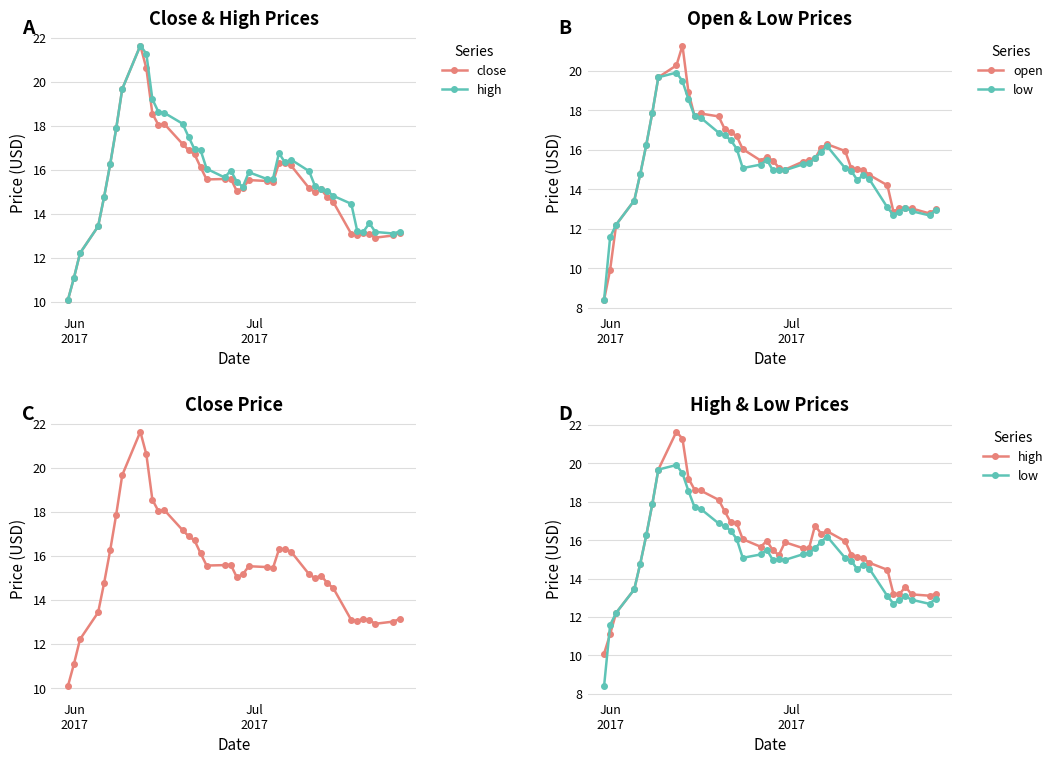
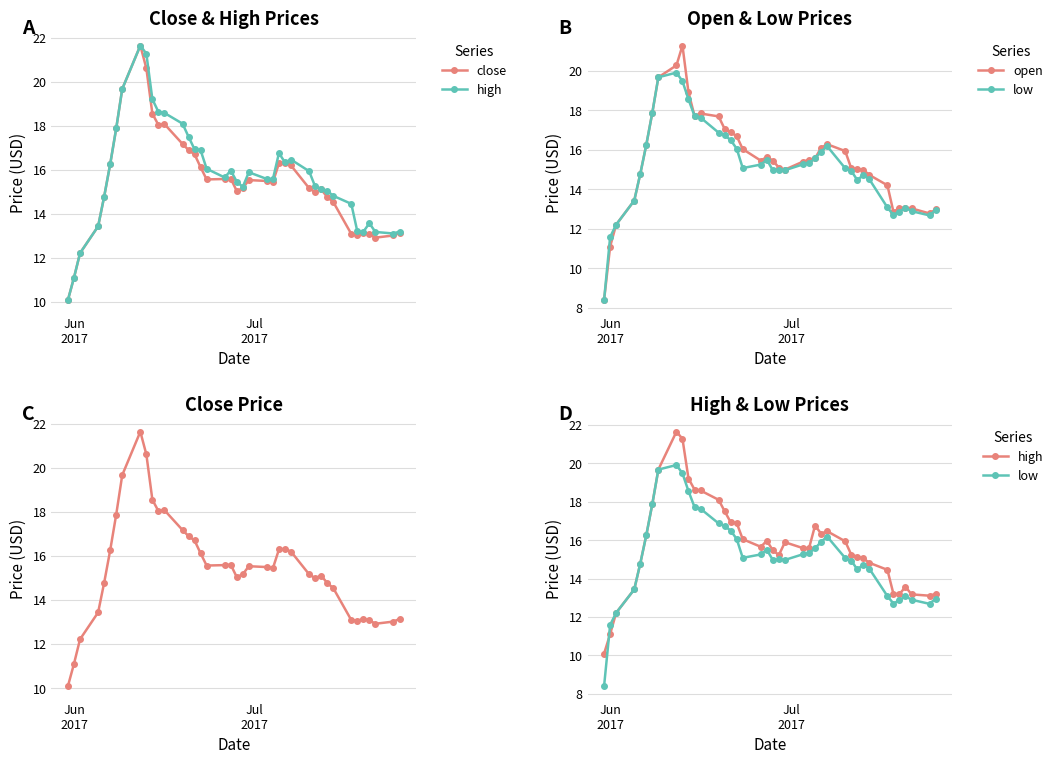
  {
    "Open & Low Prices": {
      "open": {
-       "Jun 2017": 9.9
+       "Jun 2017": 11.1
      },
      "low": {
        "Jun 2017": 11.6
      }
    },
    "Close Price": {
      "Jun 2017": 11.1
    },
    "High & Low Prices": {
      "high": {
        "Jun 2017": 11.1
      },
      "low": {
        "Jun 2017": 11.6
      }
    }
  }
